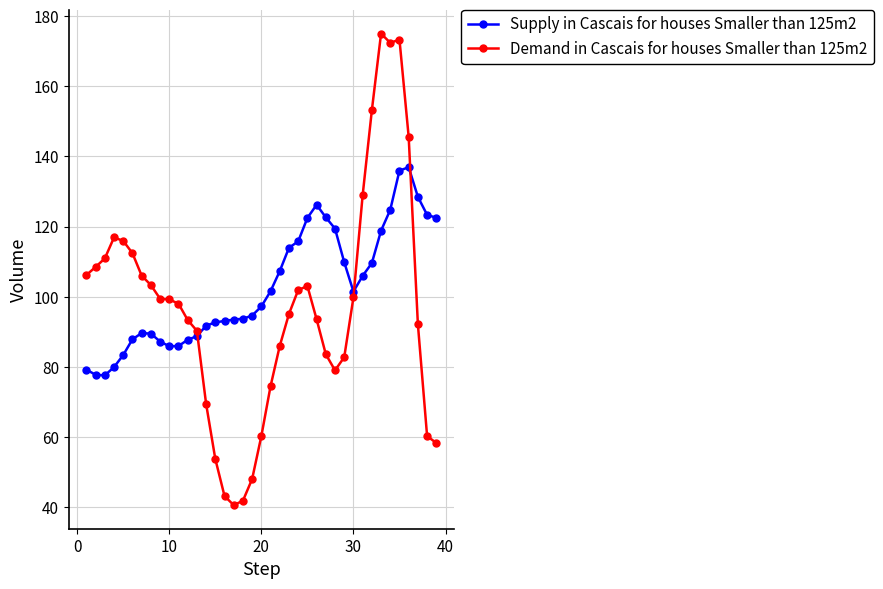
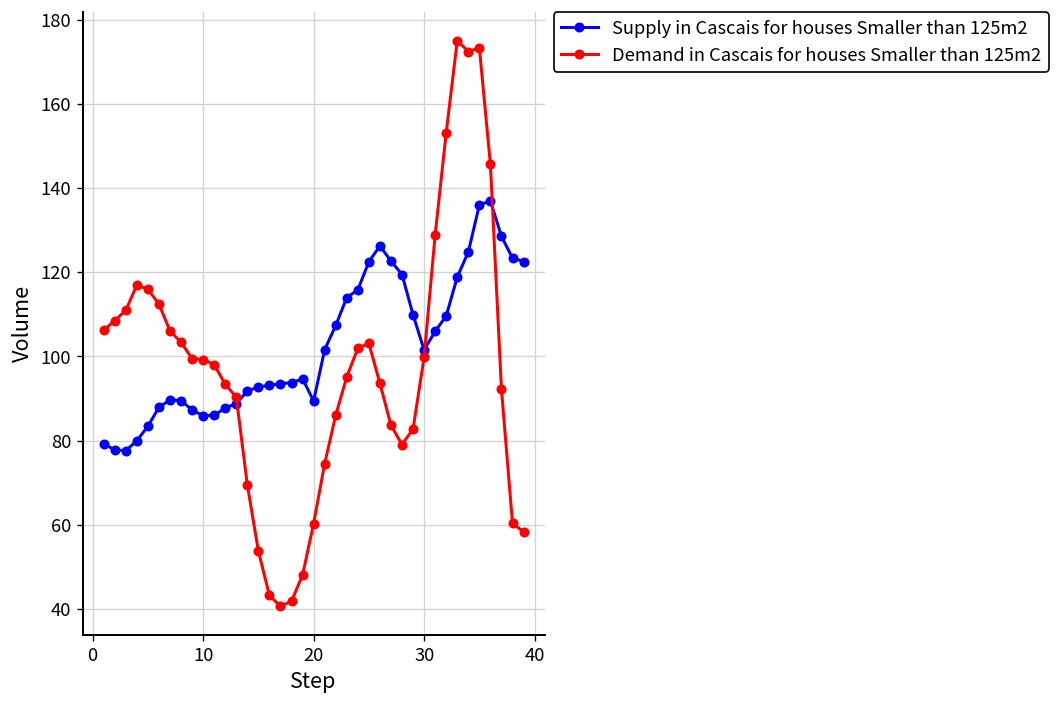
  {
    "Supply in Cascais for houses Smaller than 125m2": {
      "10": 86,
-     "20": 97,
+     "20": 89,
      "30": 102
    },
    "Demand in Cascais for houses Smaller than 125m2": {
      "10": 99,
      "20": 60,
      "30": 100
    }
  }
